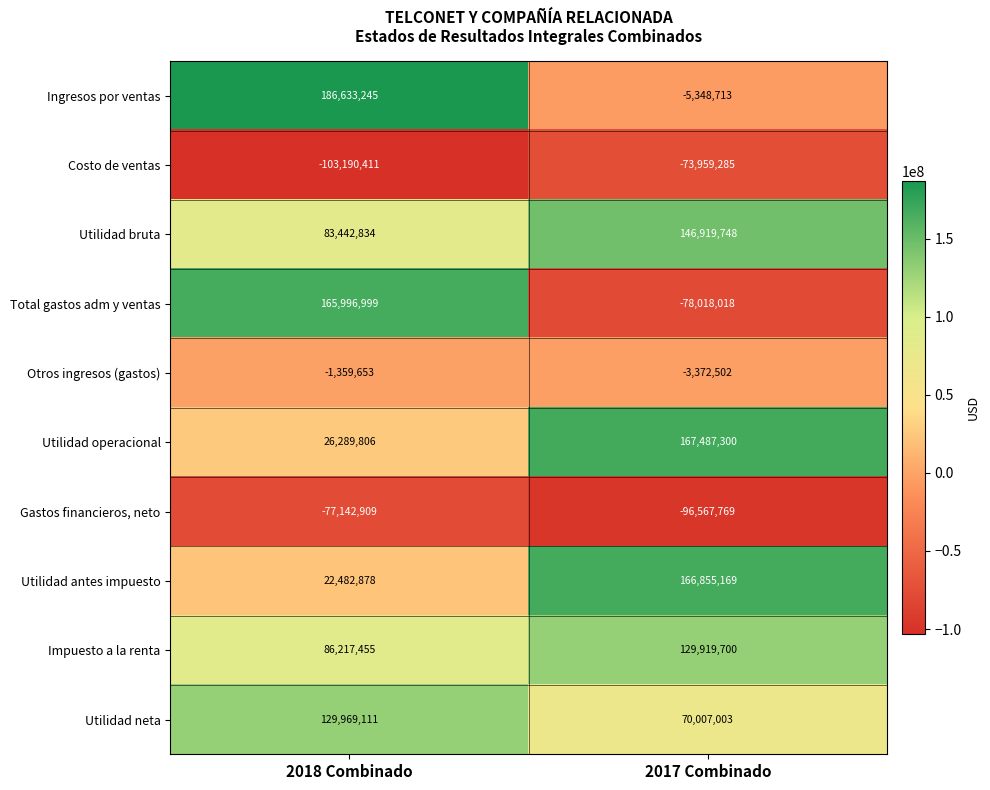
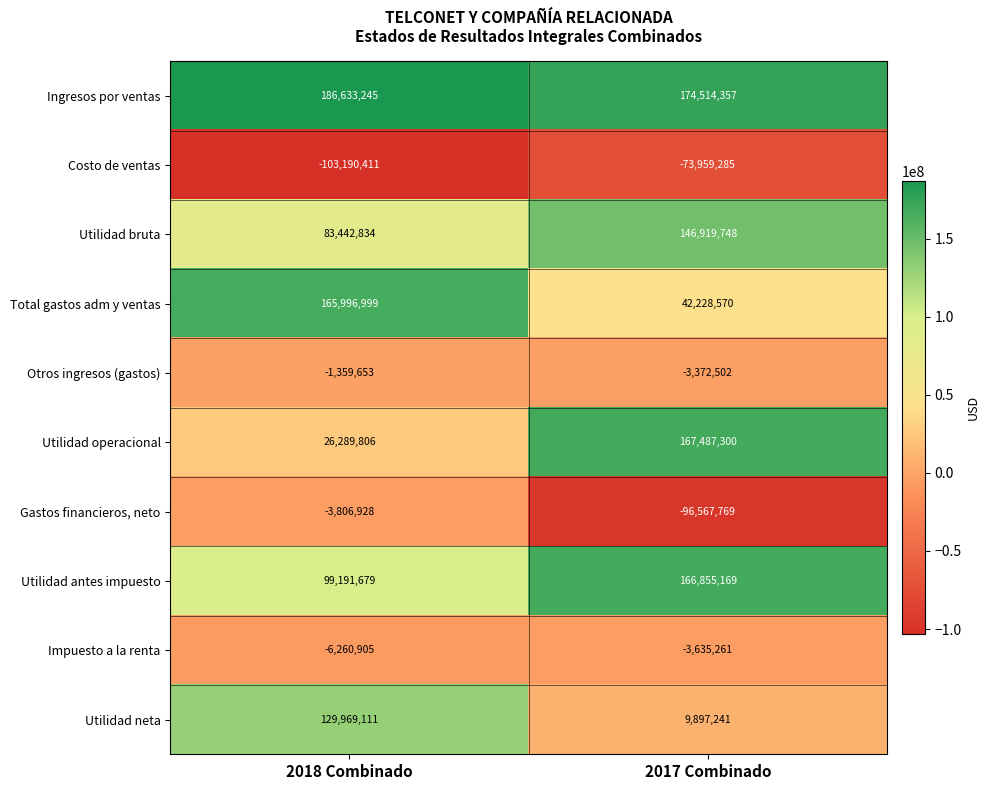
  {
    "Ingresos por ventas": {
      "2018 Combinado": "186,633,245",
-     "2017 Combinado": "-5,348,713"
+     "2017 Combinado": "174,514,357"
    },
    "Costo de ventas": {
      "2018 Combinado": "-103,190,411",
      "2017 Combinado": "-73,959,285"
    },
    "Utilidad bruta": {
      "2018 Combinado": "83,442,834",
      "2017 Combinado": "146,919,748"
    },
    "Total gastos adm y ventas": {
      "2018 Combinado": "165,996,999",
-     "2017 Combinado": "-78,018,018"
+     "2017 Combinado": "42,228,570"
    },
    "Otros ingresos (gastos)": {
      "2018 Combinado": "-1,359,653",
      "2017 Combinado": "-3,372,502"
    },
    "Utilidad operacional": {
      "2018 Combinado": "26,289,806",
      "2017 Combinado": "167,487,300"
    },
    "Gastos financieros, neto": {
-     "2018 Combinado": "-77,142,909",
+     "2018 Combinado": "-3,806,928",
      "2017 Combinado": "-96,567,769"
    },
    "Utilidad antes impuesto": {
-     "2018 Combinado": "22,482,878",
+     "2018 Combinado": "99,191,679",
      "2017 Combinado": "166,855,169"
    },
    "Impuesto a la renta": {
-     "2018 Combinado": "86,217,455",
-     "2017 Combinado": "129,919,700"
+     "2018 Combinado": "-6,260,905",
+     "2017 Combinado": "-3,635,261"
    },
    "Utilidad neta": {
      "2018 Combinado": "129,969,111",
-     "2017 Combinado": "70,007,003"
+     "2017 Combinado": "9,897,241"
    }
  }
